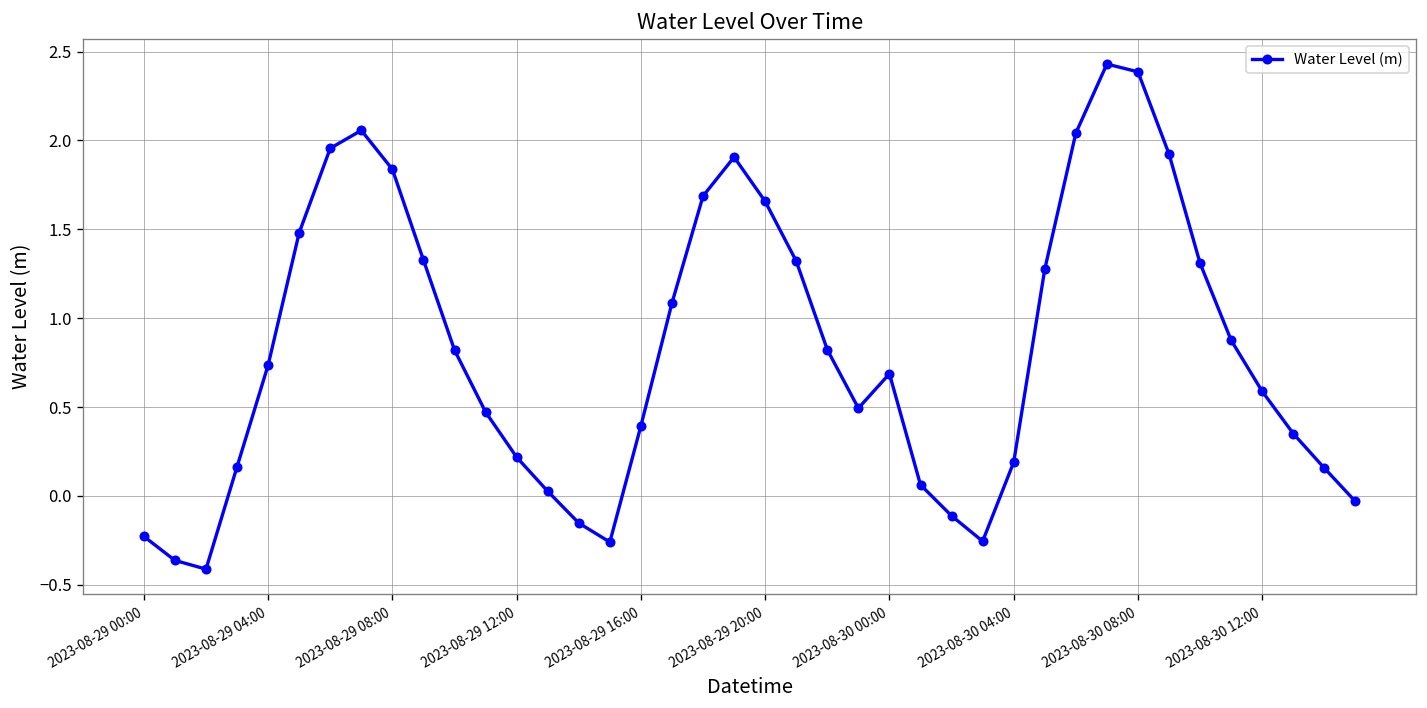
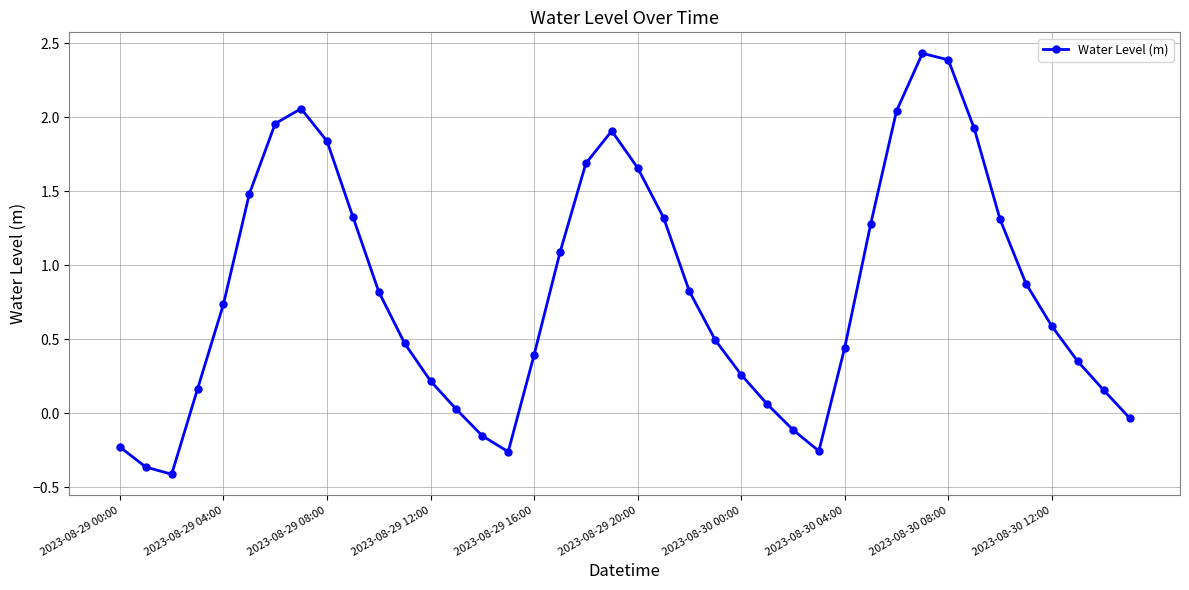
  {
    "2023-08-29 00:00": -0.23,
    "2023-08-29 04:00": 0.74,
    "2023-08-29 08:00": 1.84,
    "2023-08-29 12:00": 0.22,
    "2023-08-29 16:00": 0.39,
    "2023-08-29 20:00": 1.66,
-   "2023-08-30 00:00": 0.69,
-   "2023-08-30 04:00": 0.19,
+   "2023-08-30 00:00": 0.26,
+   "2023-08-30 04:00": 0.44,
    "2023-08-30 08:00": 2.39,
    "2023-08-30 12:00": 0.59
  }
